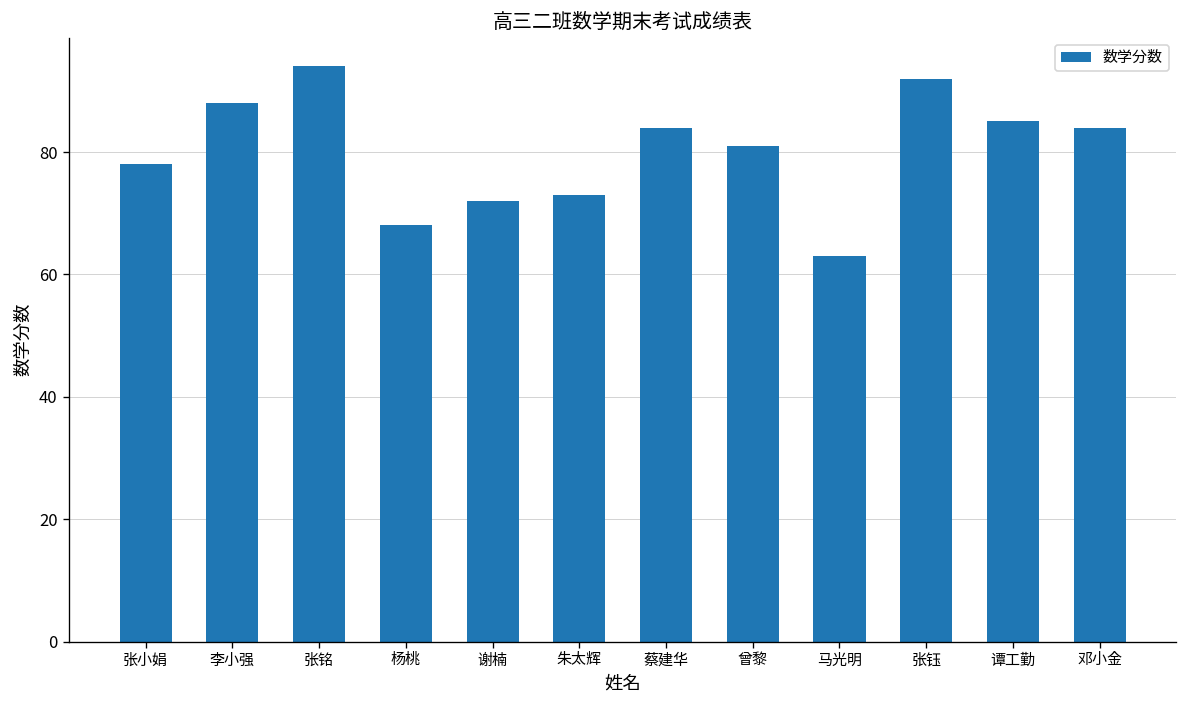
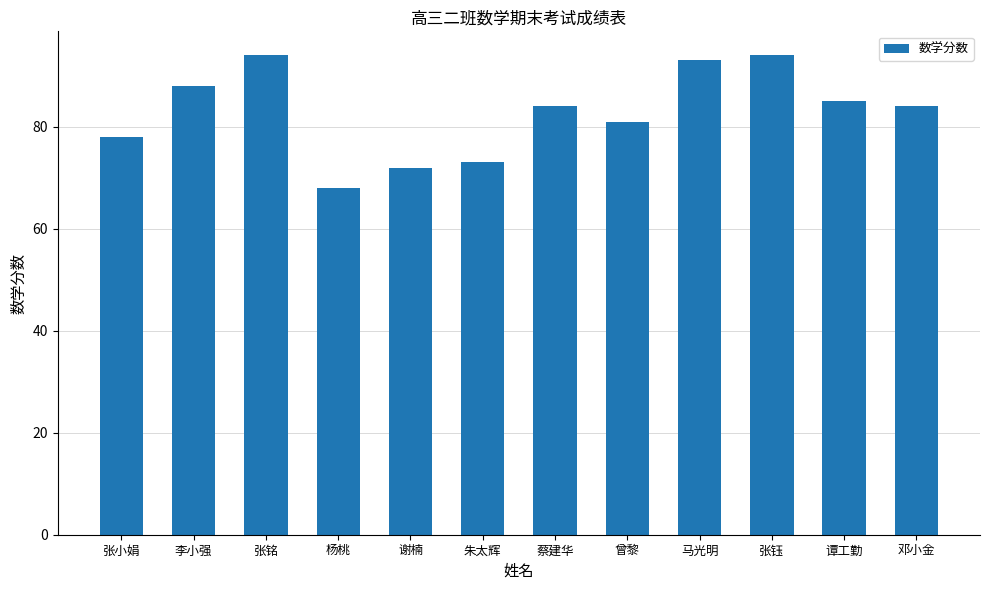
  {
    "张小娟": 78,
    "李小强": 88,
    "张铭": 94,
    "杨桃": 68,
    "谢楠": 72,
    "朱太辉": 73,
    "蔡建华": 84,
    "曾黎": 81,
-   "马光明": 63,
-   "张钰": 92,
+   "马光明": 93,
+   "张钰": 94,
    "谭工勤": 85,
    "邓小金": 84
  }
